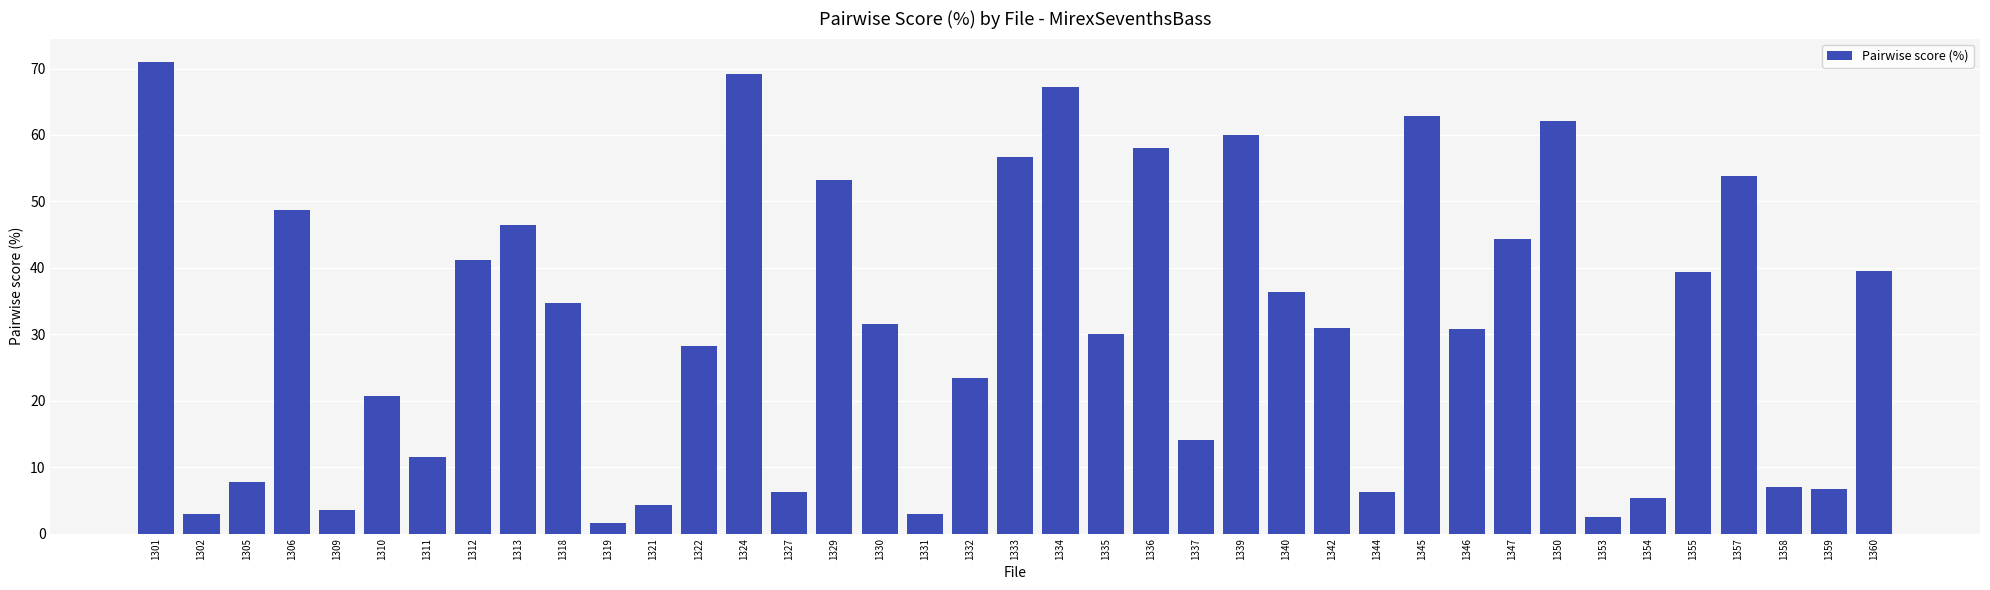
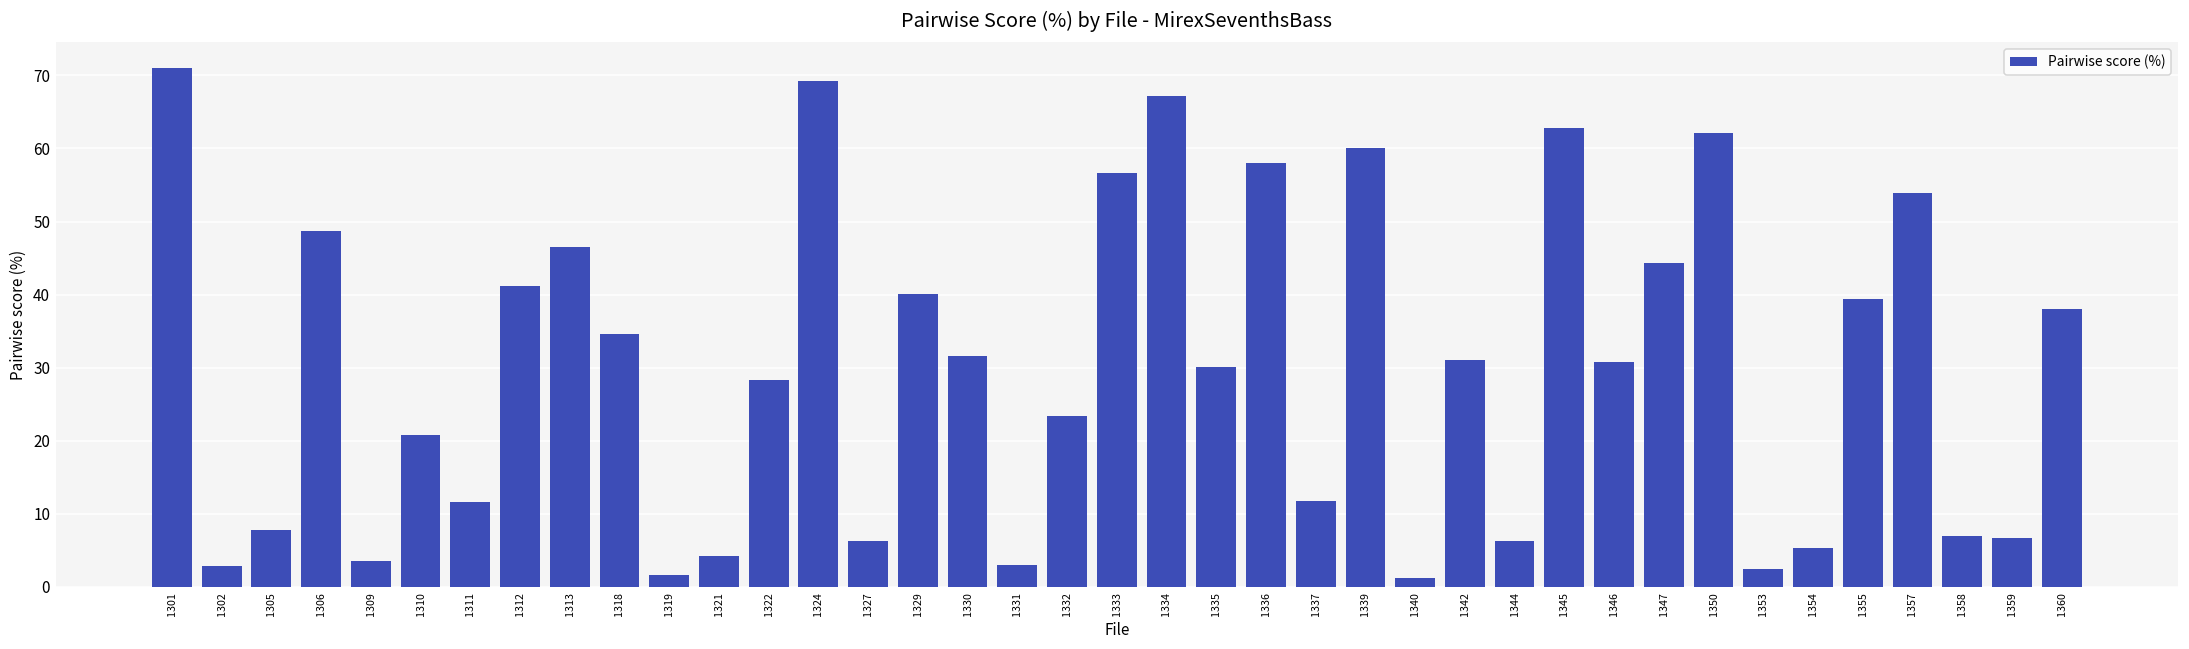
  {
    "1301": 71,
    "1302": 3,
    "1305": 8,
    "1306": 49,
    "1309": 4,
    "1310": 21,
    "1311": 12,
    "1312": 41,
    "1313": 46,
    "1318": 35,
    "1319": 2,
    "1321": 4,
    "1322": 28,
    "1324": 69,
    "1327": 6,
-   "1329": 53,
+   "1329": 40,
    "1330": 32,
    "1331": 3,
    "1332": 23,
    "1333": 57,
    "1334": 67,
    "1335": 30,
    "1336": 58,
-   "1337": 14,
+   "1337": 12,
    "1339": 60,
-   "1340": 36,
+   "1340": 1,
    "1342": 31,
    "1344": 6,
    "1345": 63,
    "1346": 31,
    "1347": 44,
    "1350": 62,
    "1353": 2,
    "1354": 5,
    "1355": 39,
    "1357": 54,
    "1358": 7,
    "1359": 7,
-   "1360": 40
+   "1360": 38
  }
